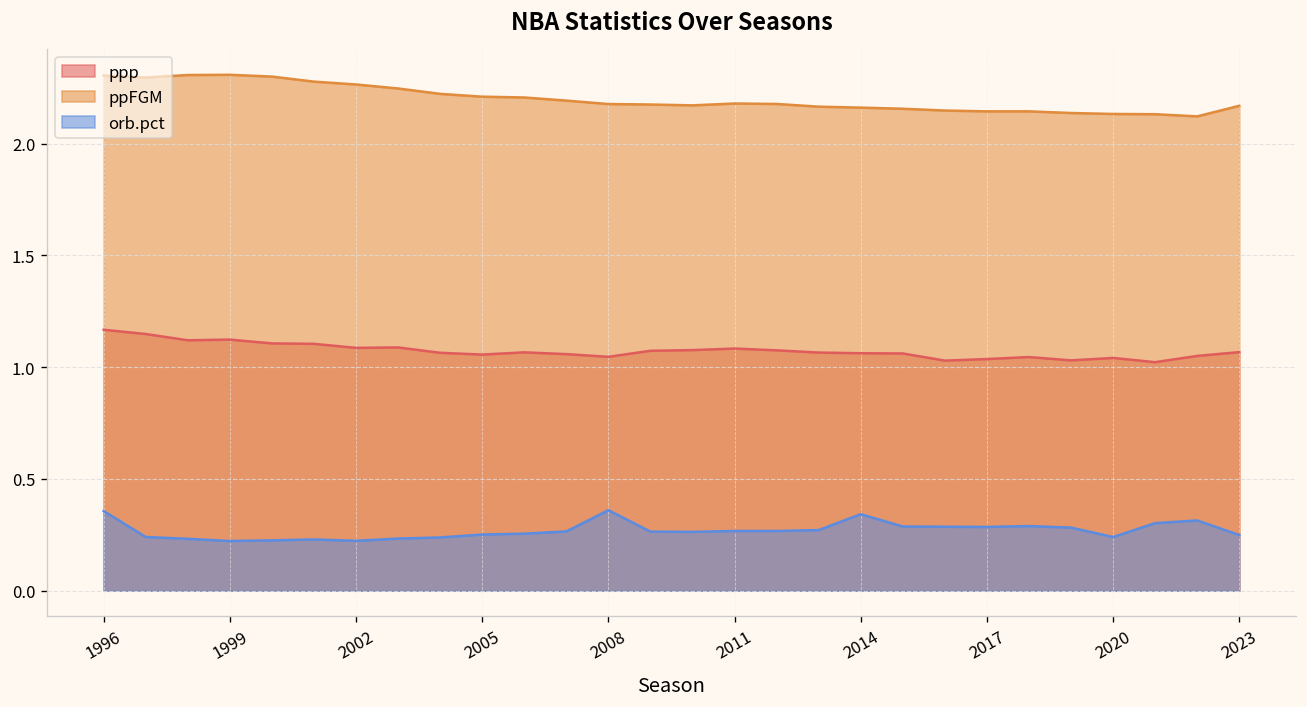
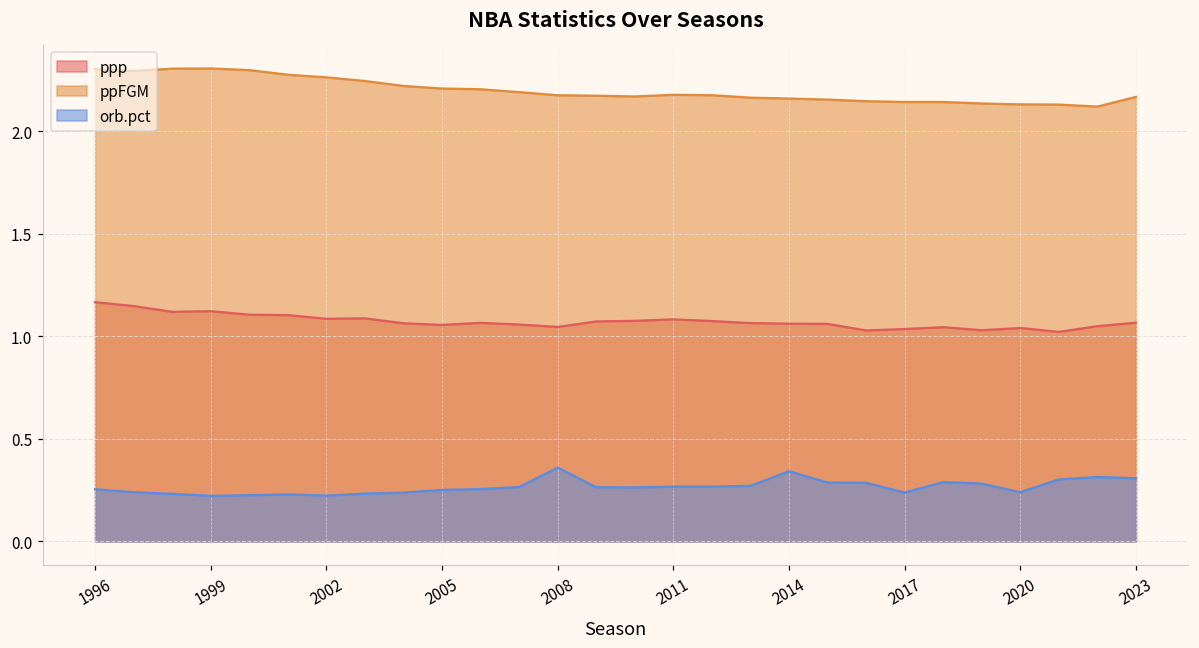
  {
    "orb.pct": {
-     "1996": 0.36,
+     "1996": 0.25,
      "1999": 0.22,
      "2002": 0.22,
      "2005": 0.25,
      "2008": 0.36,
      "2011": 0.27,
      "2014": 0.34,
-     "2017": 0.29,
+     "2017": 0.24,
      "2020": 0.24,
-     "2023": 0.25
+     "2023": 0.31
    }
  }
